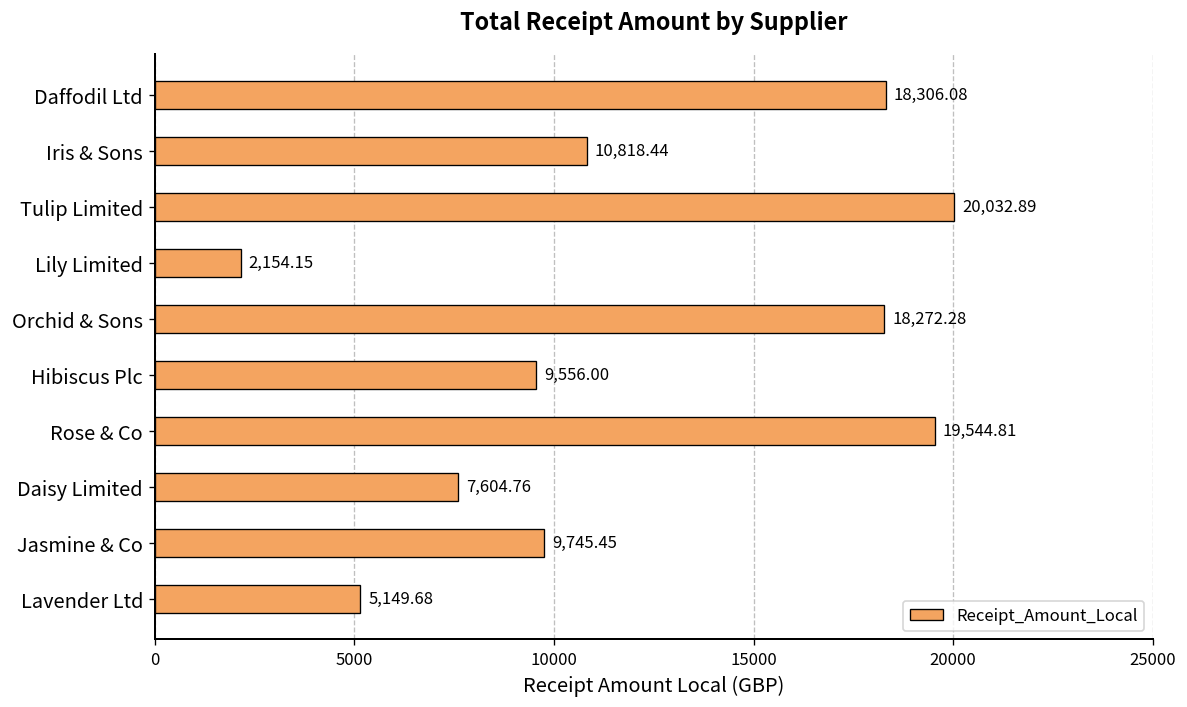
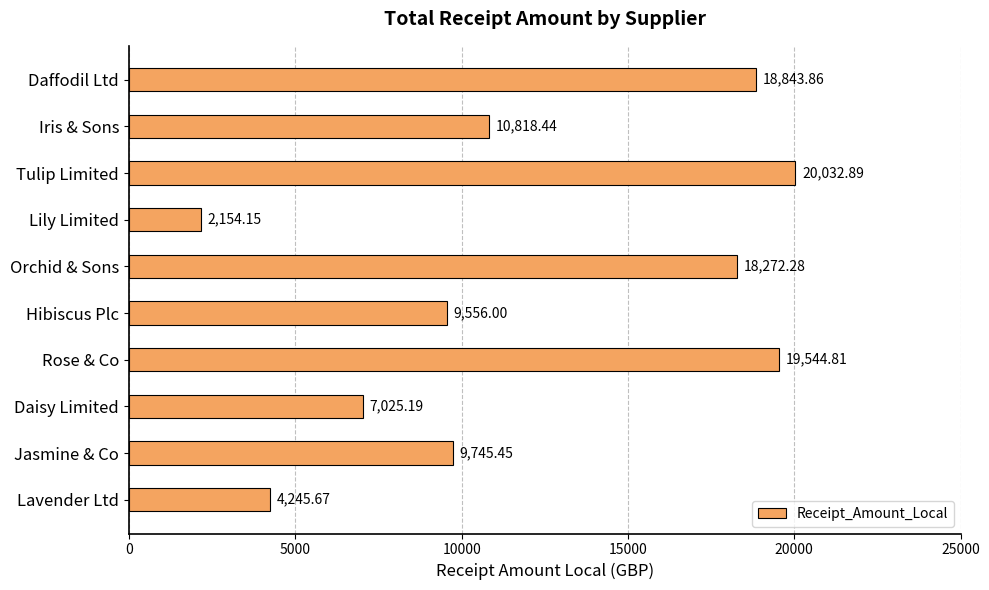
  {
-   "Daffodil Ltd": "18,306.08",
+   "Daffodil Ltd": "18,843.86",
    "Iris & Sons": "10,818.44",
    "Tulip Limited": "20,032.89",
    "Lily Limited": "2,154.15",
    "Orchid & Sons": "18,272.28",
    "Hibiscus Plc": "9,556.00",
    "Rose & Co": "19,544.81",
-   "Daisy Limited": "7,604.76",
+   "Daisy Limited": "7,025.19",
    "Jasmine & Co": "9,745.45",
-   "Lavender Ltd": "5,149.68"
+   "Lavender Ltd": "4,245.67"
  }
